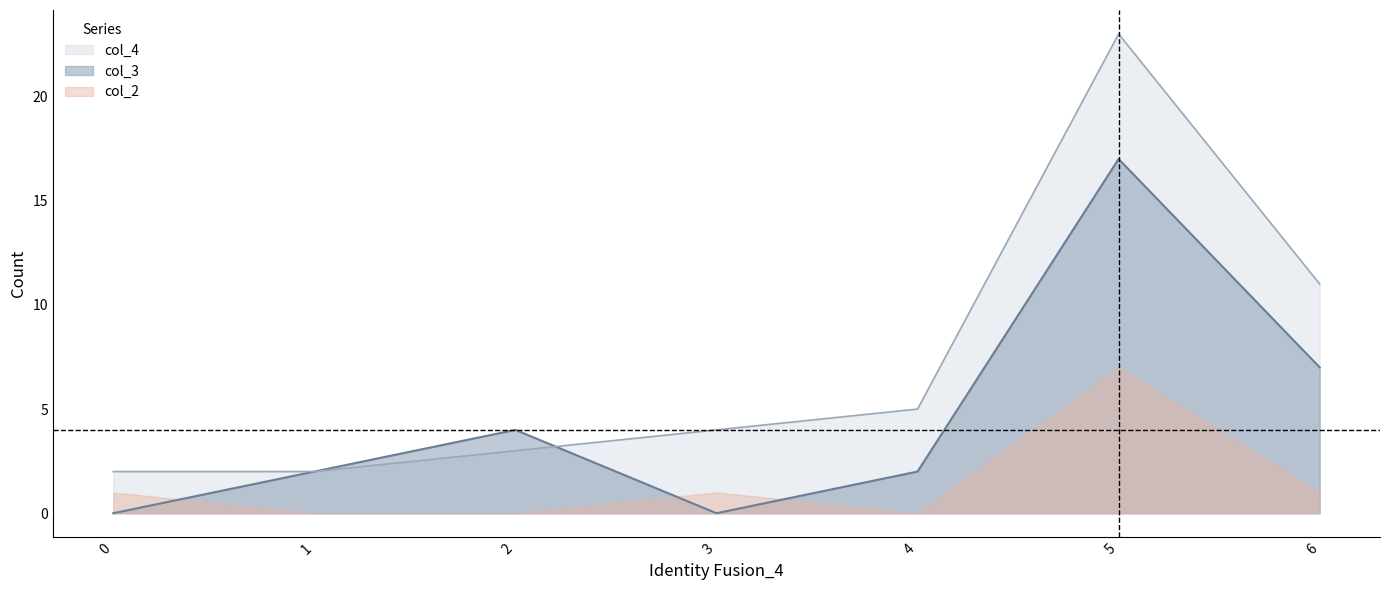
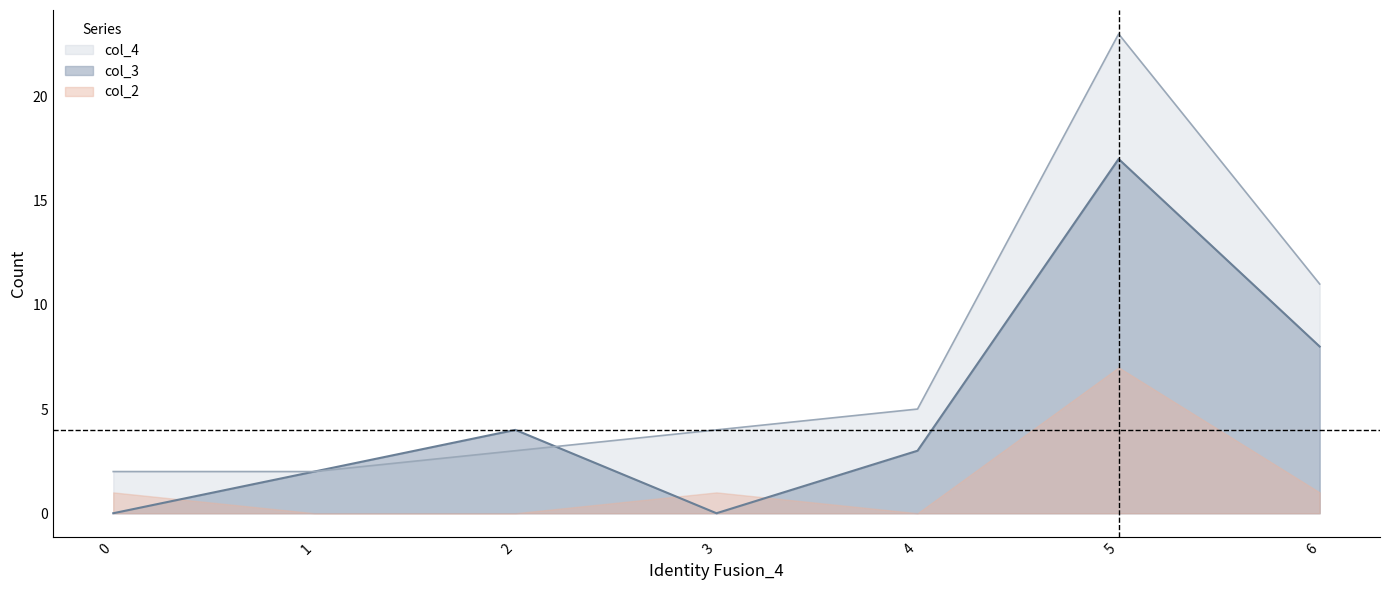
  {
    "col_3": {
      "0": 0,
      "2": 4,
      "3": 0,
-     "4": 2,
+     "4": 3,
      "5": 17,
-     "6": 7
+     "6": 8
    }
  }
